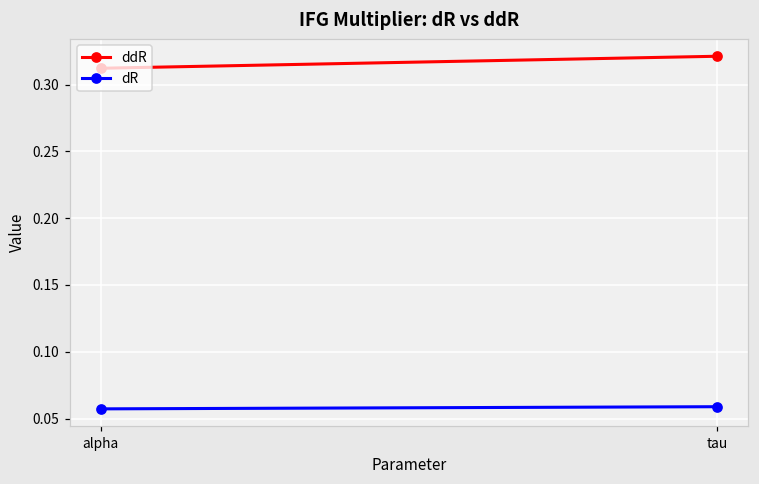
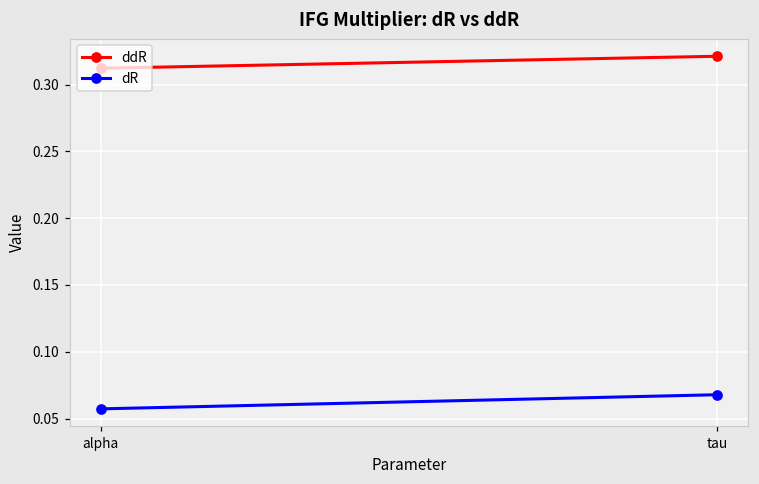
  {
    "ddR": {
      "tau": 0.321
    },
    "dR": {
      "alpha": 0.057,
-     "tau": 0.059
+     "tau": 0.068
    }
  }
